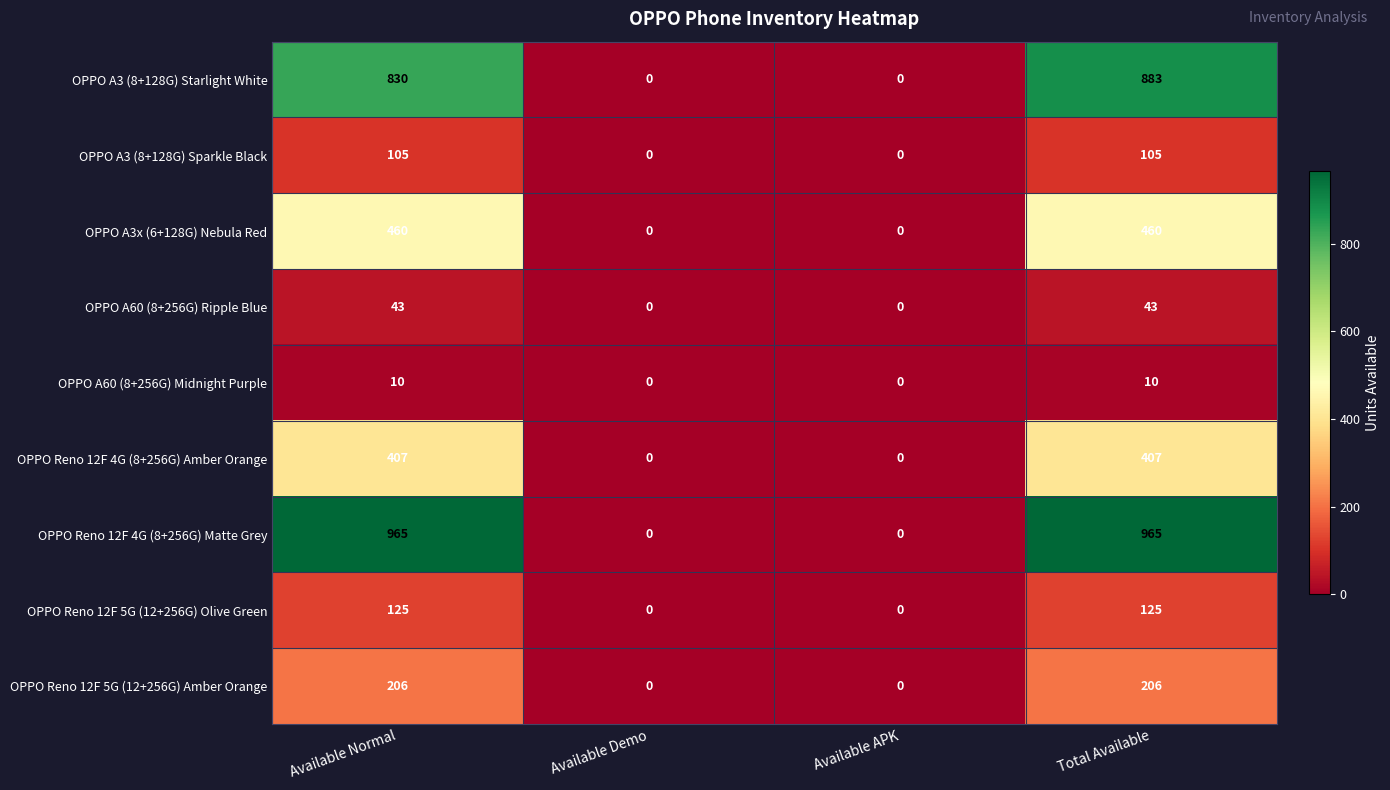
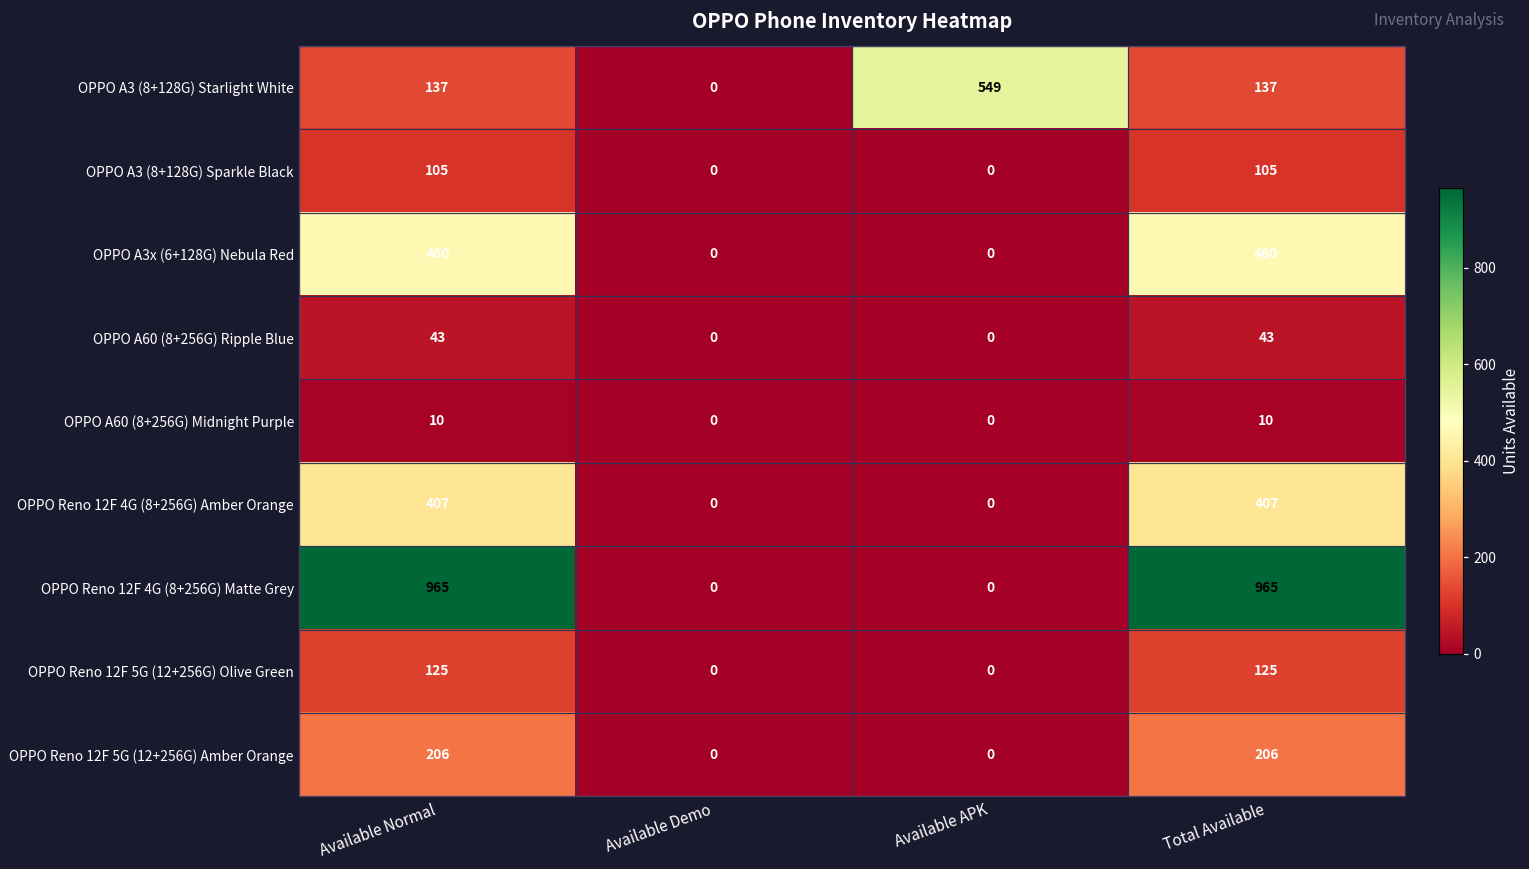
  {
    "OPPO A3 (8+128G) Starlight White": {
-     "Available Normal": 830,
+     "Available Normal": 137,
      "Available Demo": 0,
-     "Available APK": 0,
-     "Total Available": 883
+     "Available APK": 549,
+     "Total Available": 137
    },
    "OPPO A3 (8+128G) Sparkle Black": {
      "Available Normal": 105,
      "Available Demo": 0,
      "Available APK": 0,
      "Total Available": 105
    },
    "OPPO A3x (6+128G) Nebula Red": {
      "Available Normal": 460,
      "Available Demo": 0,
      "Available APK": 0,
      "Total Available": 460
    },
    "OPPO A60 (8+256G) Ripple Blue": {
      "Available Normal": 43,
      "Available Demo": 0,
      "Available APK": 0,
      "Total Available": 43
    },
    "OPPO A60 (8+256G) Midnight Purple": {
      "Available Normal": 10,
      "Available Demo": 0,
      "Available APK": 0,
      "Total Available": 10
    },
    "OPPO Reno 12F 4G (8+256G) Amber Orange": {
      "Available Normal": 407,
      "Available Demo": 0,
      "Available APK": 0,
      "Total Available": 407
    },
    "OPPO Reno 12F 4G (8+256G) Matte Grey": {
      "Available Normal": 965,
      "Available Demo": 0,
      "Available APK": 0,
      "Total Available": 965
    },
    "OPPO Reno 12F 5G (12+256G) Olive Green": {
      "Available Normal": 125,
      "Available Demo": 0,
      "Available APK": 0,
      "Total Available": 125
    },
    "OPPO Reno 12F 5G (12+256G) Amber Orange": {
      "Available Normal": 206,
      "Available Demo": 0,
      "Available APK": 0,
      "Total Available": 206
    }
  }
